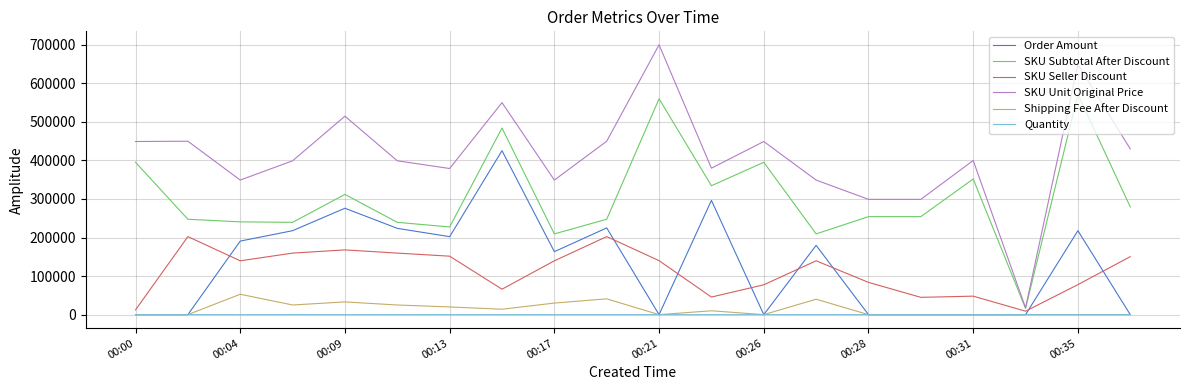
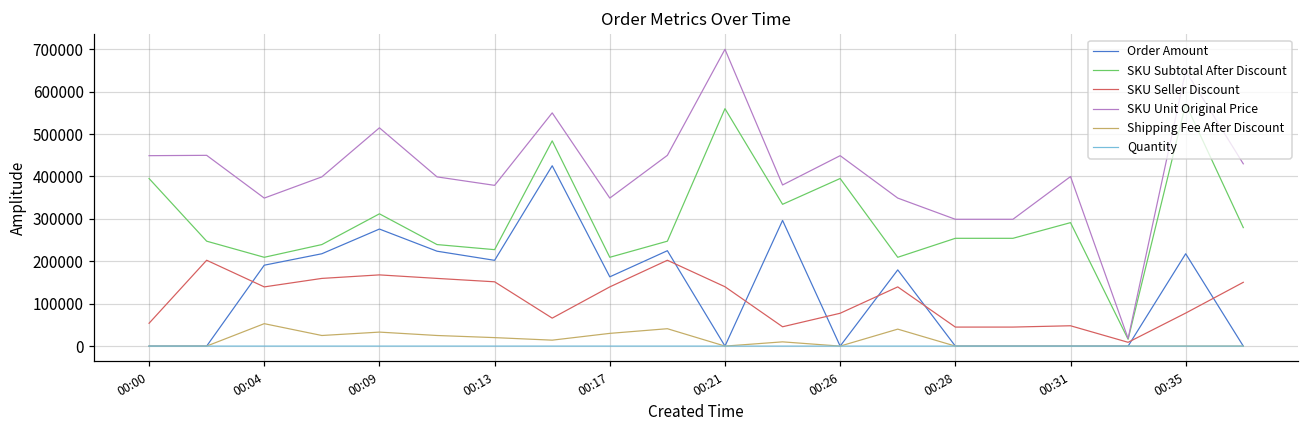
  {
    "Order Amount": {
      "00:04": 190000,
      "00:09": 280000,
      "00:13": 200000,
      "00:17": 160000,
      "00:35": 220000
    },
    "SKU Subtotal After Discount": {
      "00:00": 400000,
-     "00:04": 240000,
+     "00:04": 210000,
      "00:09": 310000,
      "00:13": 230000,
      "00:17": 210000,
      "00:21": 560000,
      "00:26": 400000,
      "00:28": 250000,
-     "00:31": 350000
+     "00:31": 290000
    },
    "SKU Seller Discount": {
-     "00:00": 10000,
+     "00:00": 50000,
      "00:04": 140000,
      "00:09": 170000,
      "00:13": 150000,
      "00:17": 140000,
      "00:21": 140000,
      "00:26": 80000,
-     "00:28": 80000,
+     "00:28": 40000,
      "00:31": 50000,
      "00:35": 80000
    },
    "SKU Unit Original Price": {
      "00:00": 450000,
      "00:04": 350000,
      "00:09": 510000,
      "00:13": 380000,
      "00:17": 350000,
      "00:21": 700000,
      "00:26": 450000,
      "00:28": 300000,
      "00:31": 400000
    },
    "Shipping Fee After Discount": {
      "00:04": 50000,
      "00:09": 30000,
      "00:13": 20000,
      "00:17": 30000
    },
    "Quantity": {
      "00:04": 0,
      "00:09": 0,
      "00:13": 0,
      "00:17": 0
    }
  }
